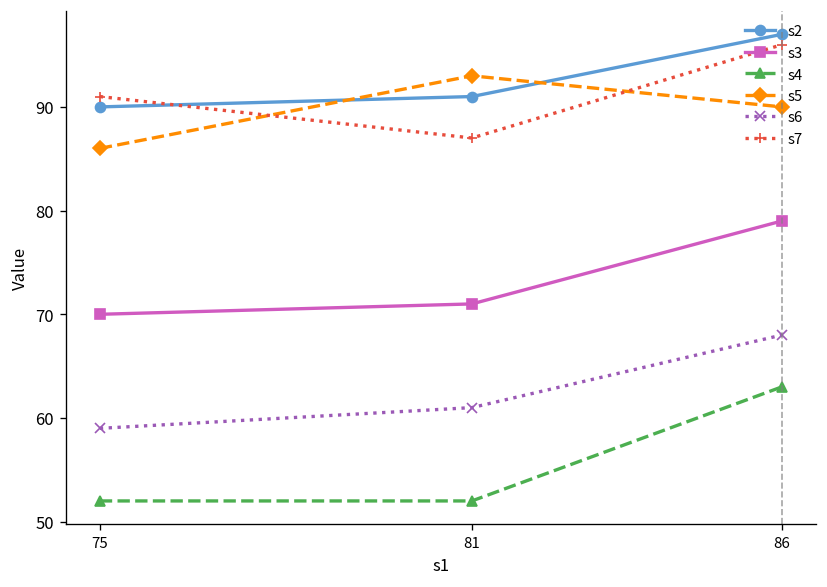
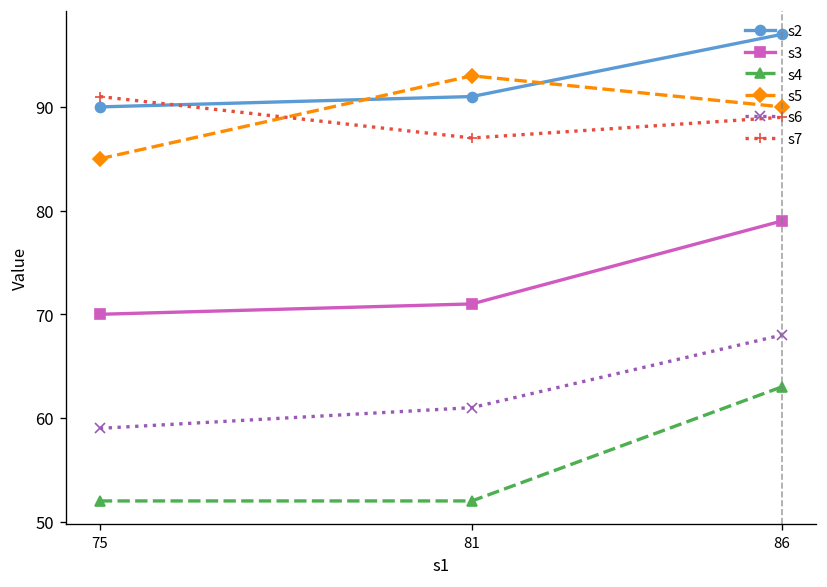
  {
    "s2": {
      "75": 90,
      "81": 91,
      "86": 97
    },
    "s4": {
      "75": 52,
      "81": 52,
      "86": 63
    },
    "s5": {
-     "75": 86,
+     "75": 85,
      "81": 93,
      "86": 90
    },
    "s7": {
      "75": 91,
      "81": 87,
-     "86": 96
+     "86": 89
    }
  }
